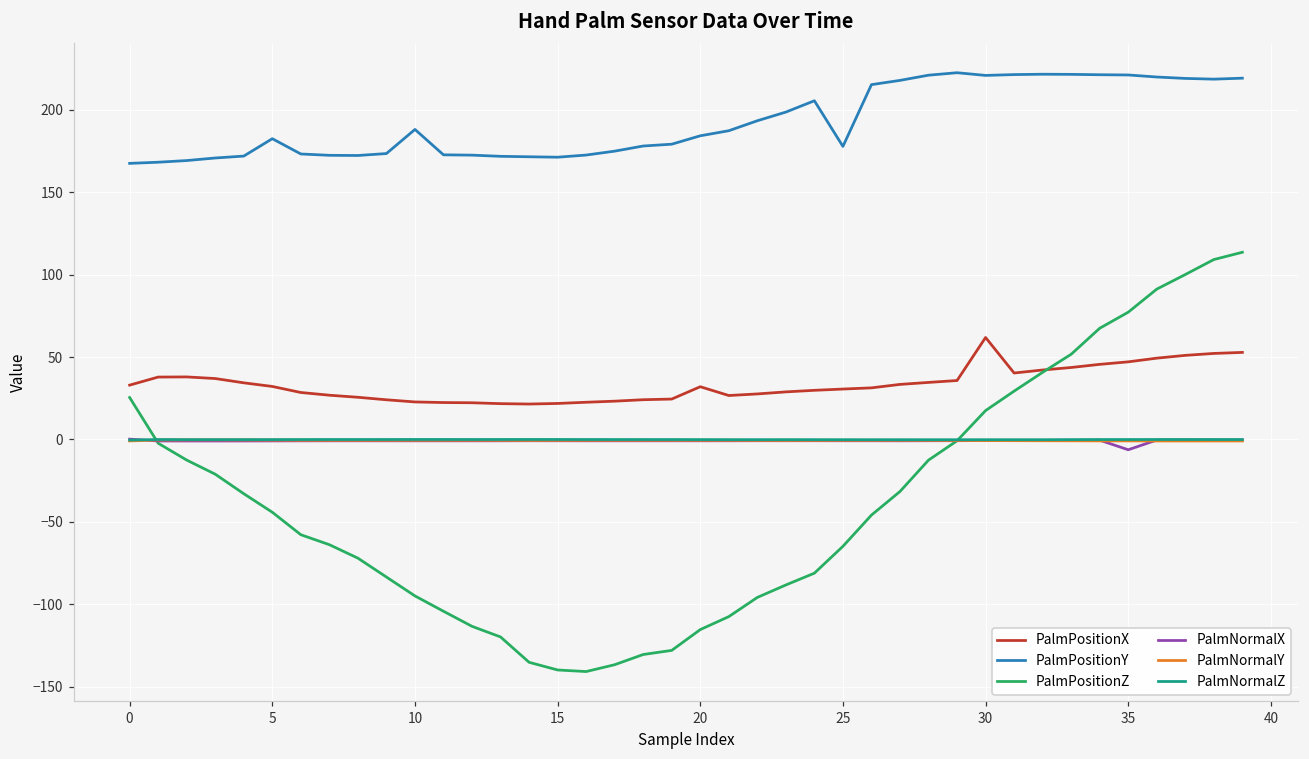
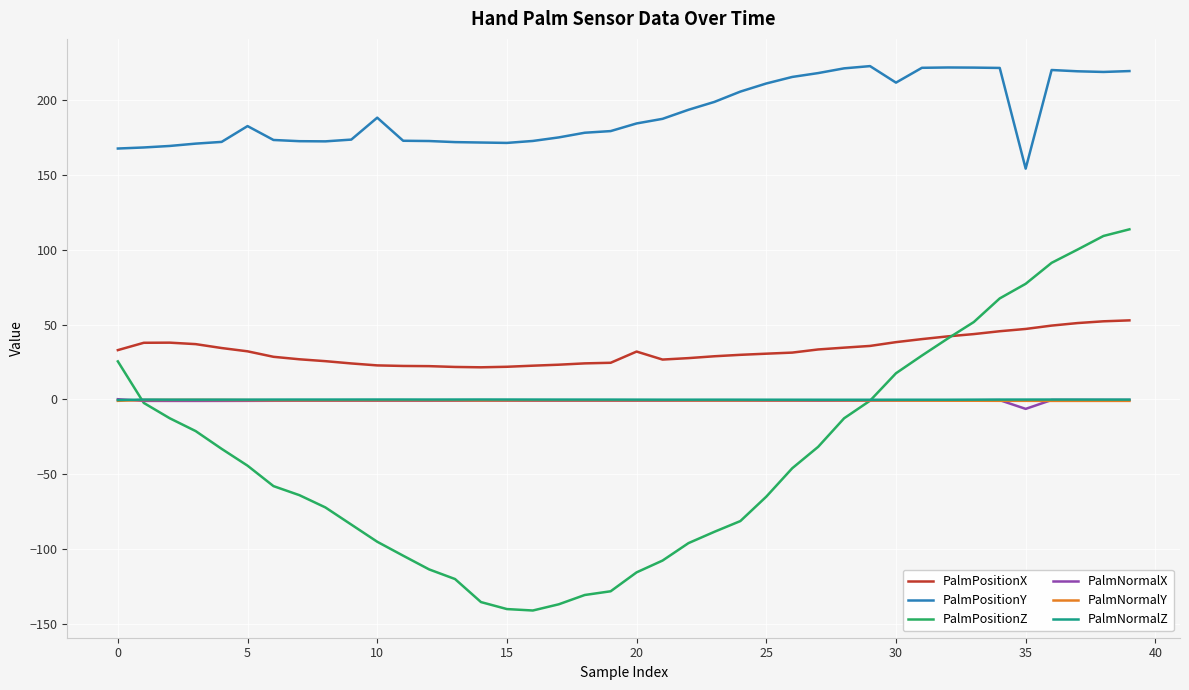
  {
    "PalmPositionX": {
      "0": 33,
      "5": 32,
      "10": 23,
      "15": 22,
      "20": 32,
      "25": 31,
-     "30": 62,
+     "30": 38,
      "35": 47
    },
    "PalmPositionY": {
      "0": 167,
      "5": 182,
      "10": 188,
      "15": 171,
      "20": 184,
-     "25": 178,
-     "30": 221,
-     "35": 221
+     "25": 211,
+     "30": 211,
+     "35": 154
    },
    "PalmNormalX": {
      "35": -6
    }
  }
